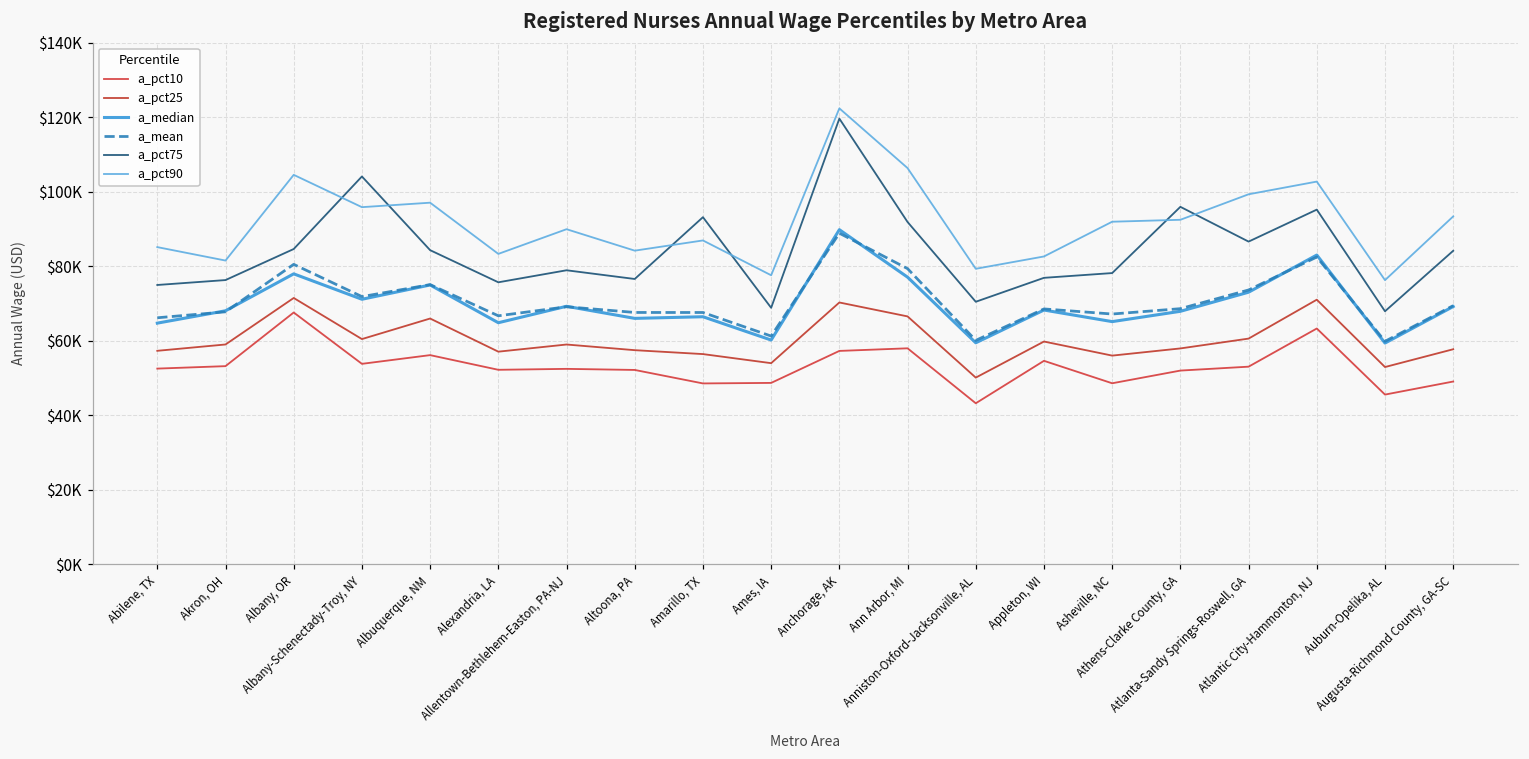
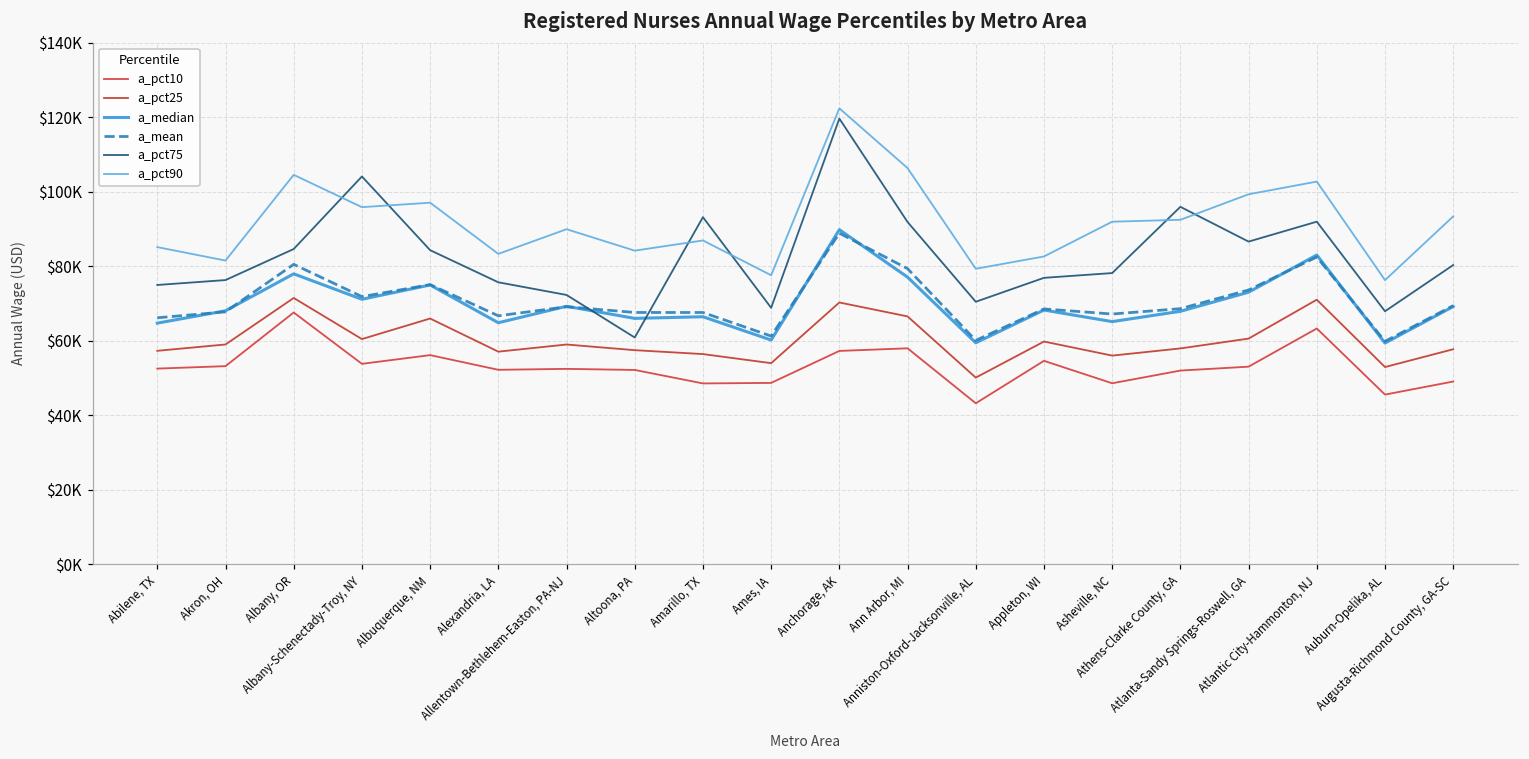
  {
    "a_pct75": {
      "Abilene, TX": "$75000",
      "Akron, OH": "$76000",
      "Albany, OR": "$85000",
      "Albany-Schenectady-Troy, NY": "$104000",
      "Albuquerque, NM": "$84000",
      "Alexandria, LA": "$76000",
-     "Allentown-Bethlehem-Easton, PA-NJ": "$79000",
-     "Altoona, PA": "$77000",
+     "Allentown-Bethlehem-Easton, PA-NJ": "$72000",
+     "Altoona, PA": "$61000",
      "Amarillo, TX": "$93000",
      "Ames, IA": "$69000",
      "Anchorage, AK": "$120000",
      "Ann Arbor, MI": "$92000",
      "Anniston-Oxford-Jacksonville, AL": "$70000",
      "Appleton, WI": "$77000",
      "Asheville, NC": "$78000",
      "Athens-Clarke County, GA": "$96000",
      "Atlanta-Sandy Springs-Roswell, GA": "$87000",
-     "Atlantic City-Hammonton, NJ": "$95000",
+     "Atlantic City-Hammonton, NJ": "$92000",
      "Auburn-Opelika, AL": "$68000",
-     "Augusta-Richmond County, GA-SC": "$84000"
+     "Augusta-Richmond County, GA-SC": "$80000"
    }
  }
